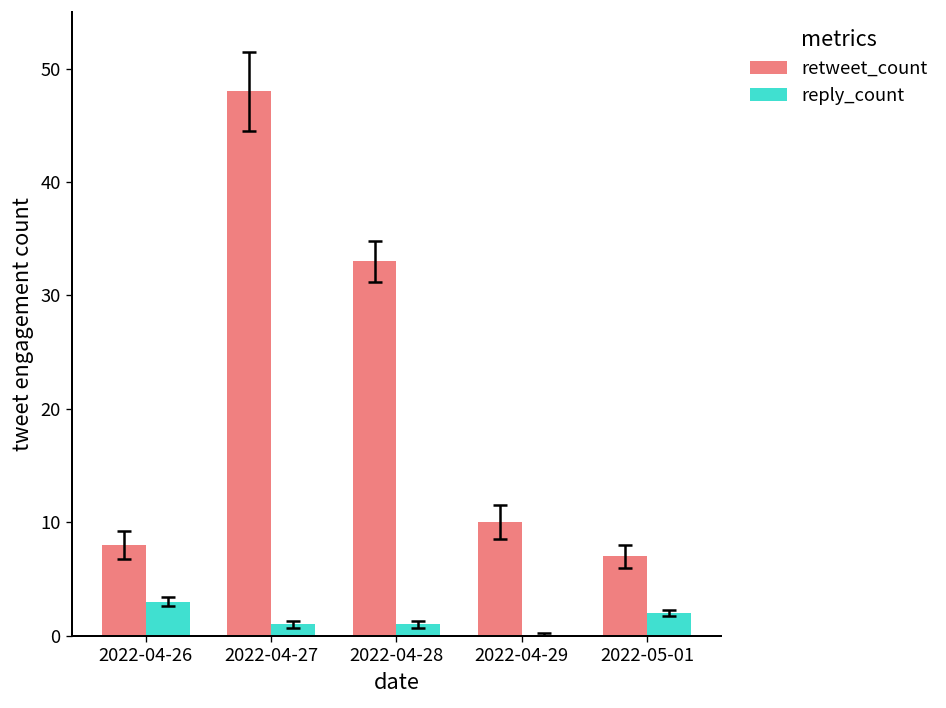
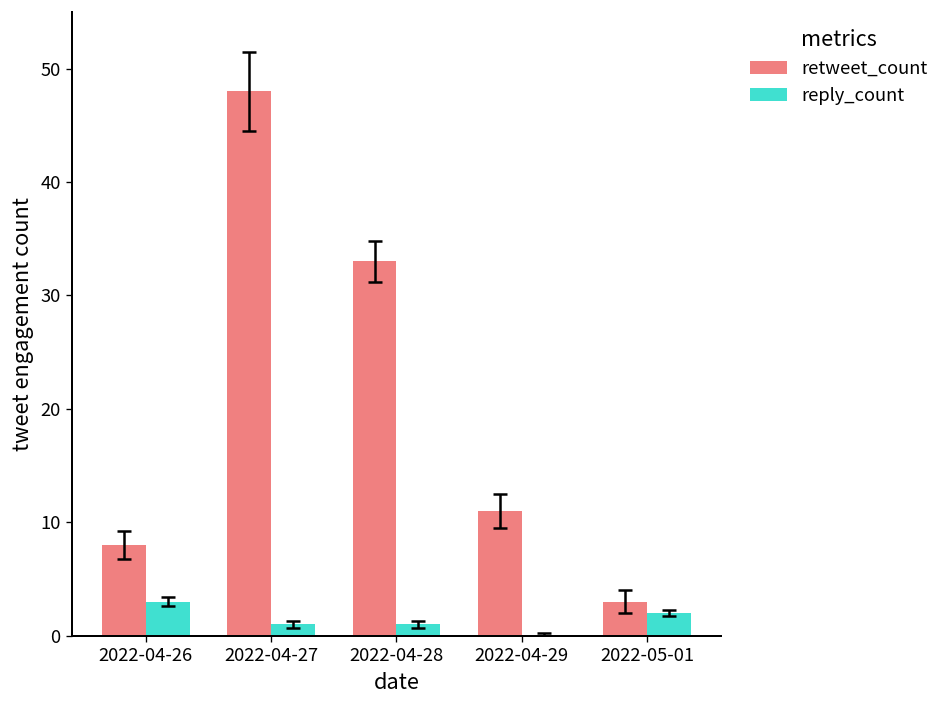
  {
    "retweet_count": {
      "2022-04-26": 8,
      "2022-04-27": 48,
      "2022-04-28": 33,
-     "2022-04-29": 10,
-     "2022-05-01": 7
+     "2022-04-29": 11,
+     "2022-05-01": 3
    },
    "reply_count": {
      "2022-04-26": 3,
      "2022-04-27": 1,
      "2022-04-28": 1,
      "2022-04-29": 0,
      "2022-05-01": 2
    }
  }
